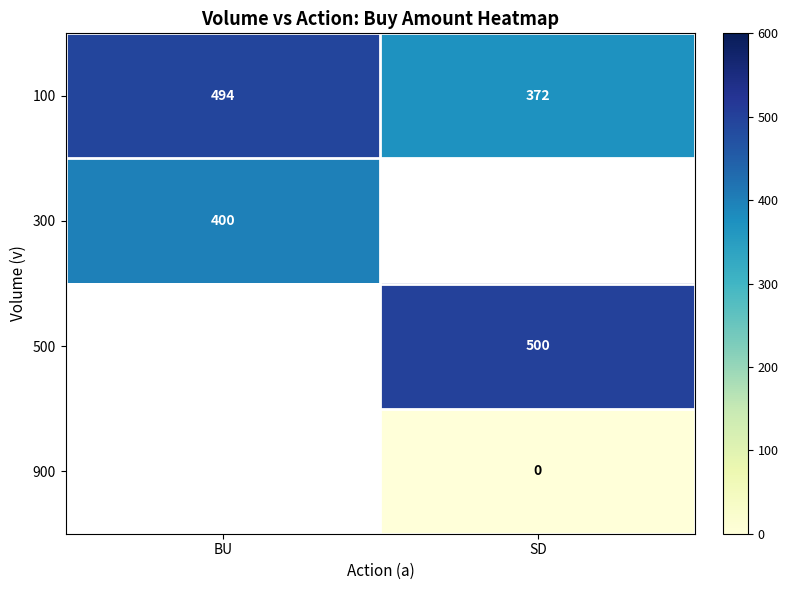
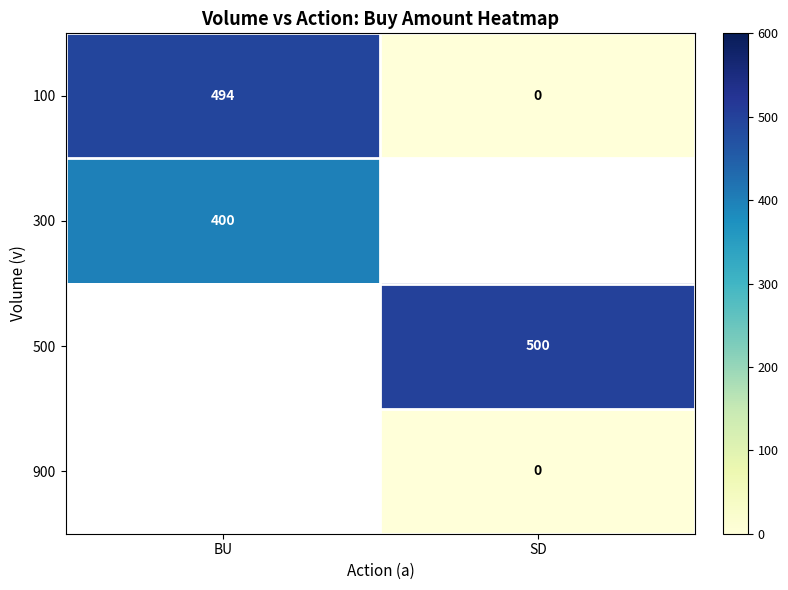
  {
    "100": {
      "BU": 494,
-     "SD": 372
+     "SD": 0
    },
    "300": {
      "BU": 400
    },
    "500": {
      "SD": 500
    },
    "900": {
      "SD": 0
    }
  }
